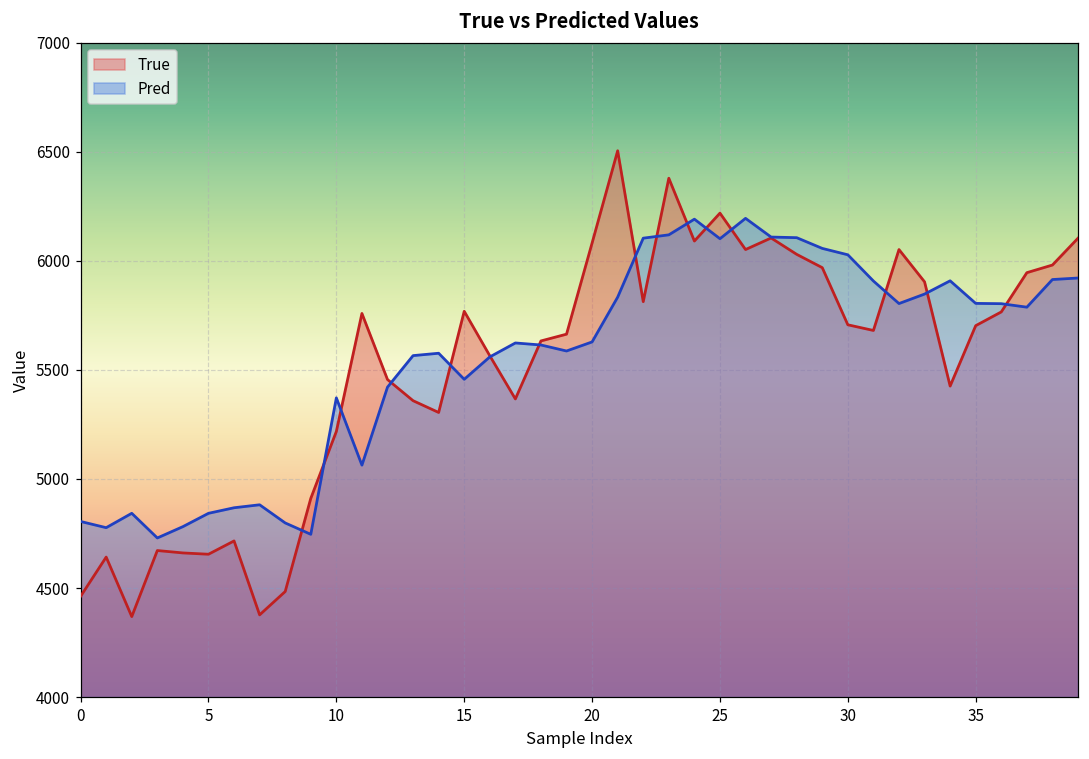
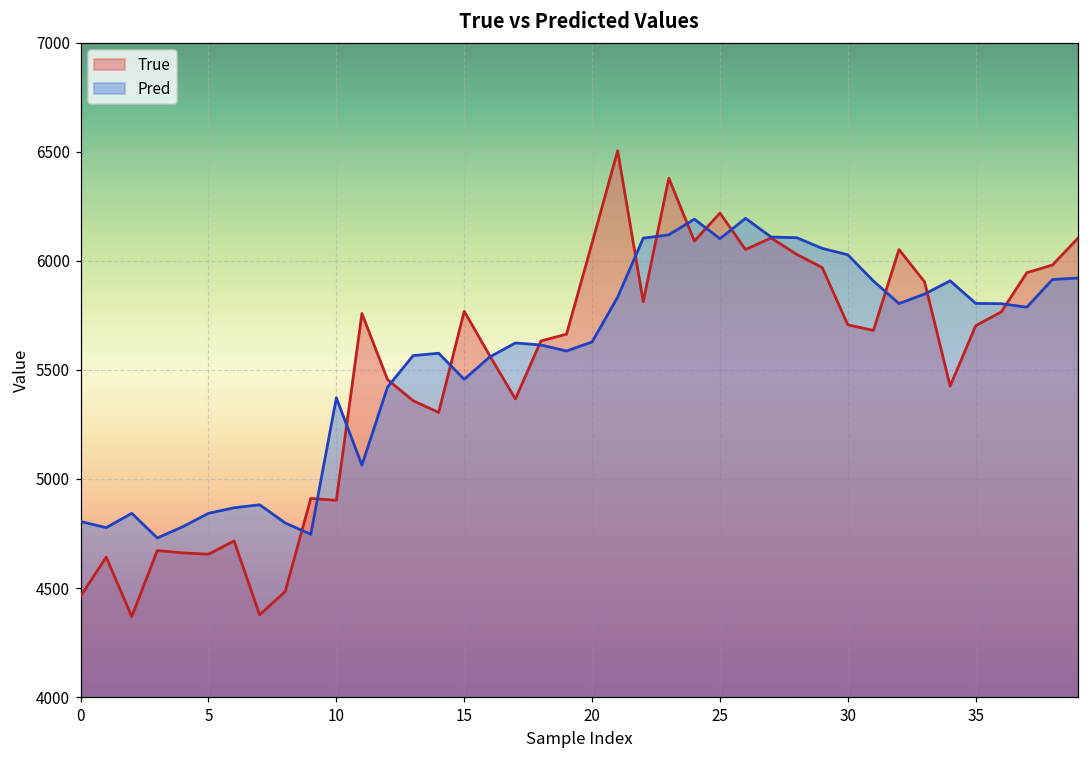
  {
    "True": {
      "0": 4460,
      "5": 4660,
-     "10": 5220,
+     "10": 4900,
      "15": 5770,
      "20": 6080,
      "25": 6220,
      "30": 5710,
      "35": 5700
    },
    "Pred": {
      "0": 4810,
      "5": 4840,
      "10": 5370,
      "15": 5460,
      "20": 5630,
      "25": 6100,
      "30": 6030,
      "35": 5810
    }
  }
